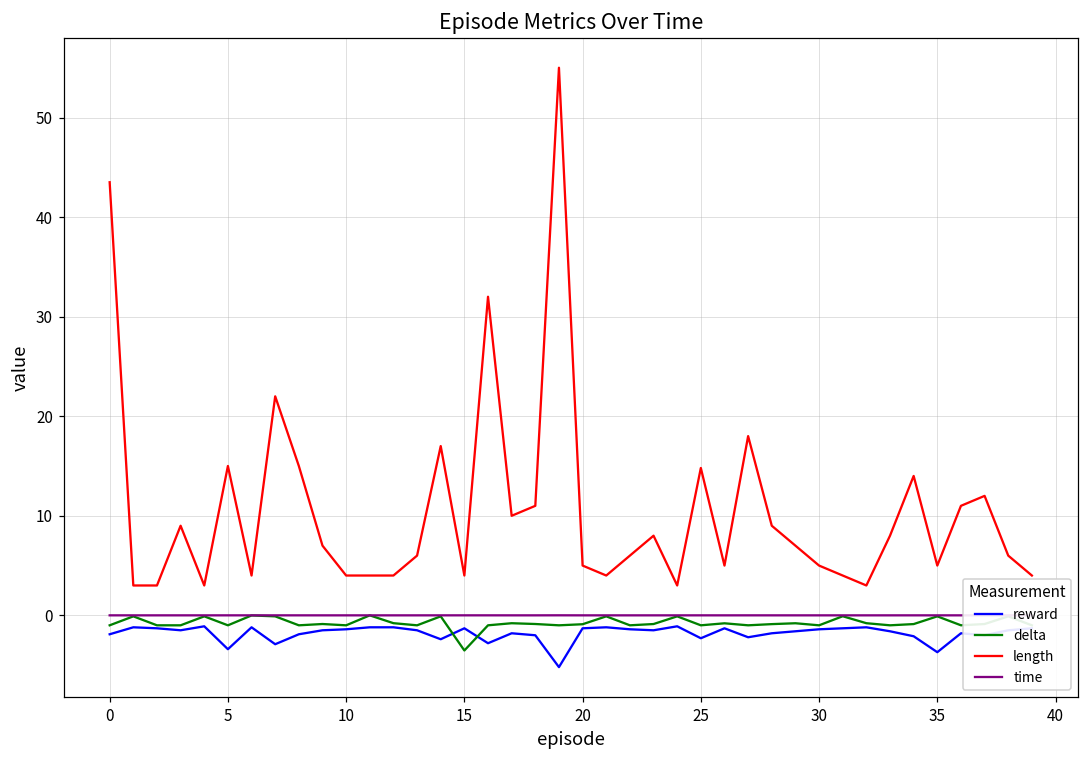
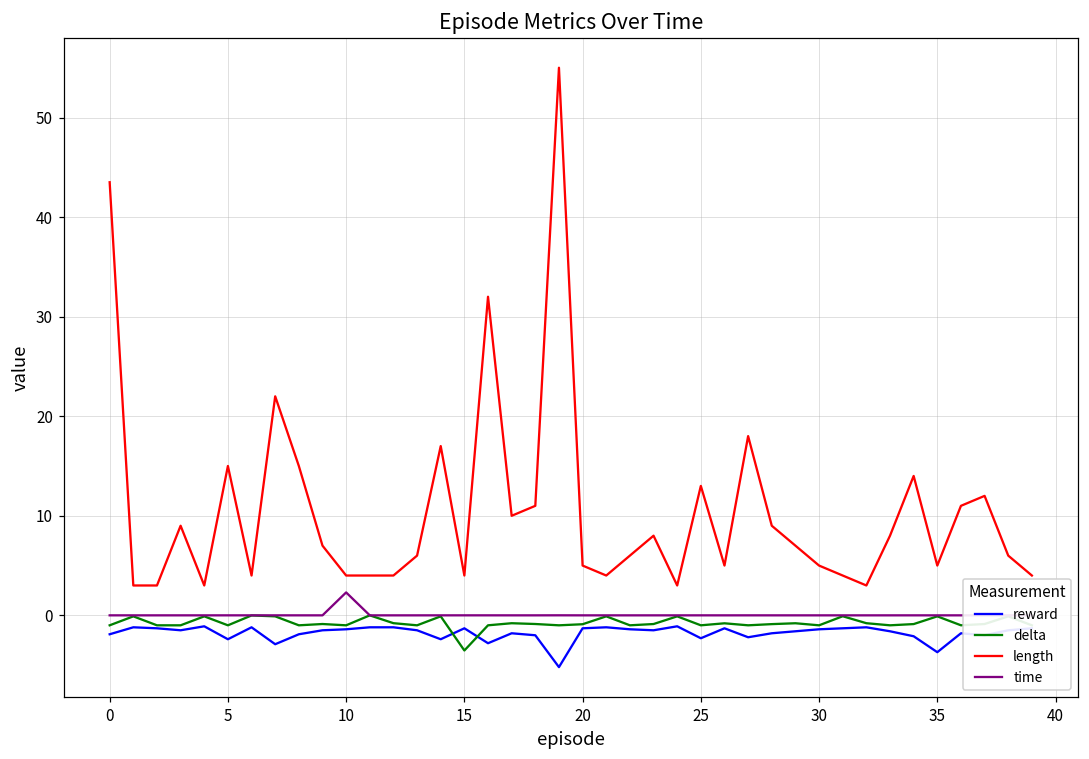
  {
    "reward": {
      "0": -2,
-     "5": -3,
+     "5": -2,
      "10": -1,
      "15": -1,
      "20": -1,
      "25": -2,
      "30": -1,
      "35": -4
    },
    "delta": {
      "0": -1,
      "5": -1,
      "10": -1,
      "15": -4,
      "20": -1,
      "25": -1,
      "30": -1
    },
    "length": {
      "0": 44,
      "5": 15,
      "10": 4,
      "15": 4,
      "20": 5,
-     "25": 15,
+     "25": 13,
      "30": 5,
      "35": 5
    },
    "time": {
      "0": 0,
      "5": 0,
-     "10": 0,
+     "10": 2,
      "15": 0,
      "20": 0,
      "25": 0,
      "30": 0
    }
  }
